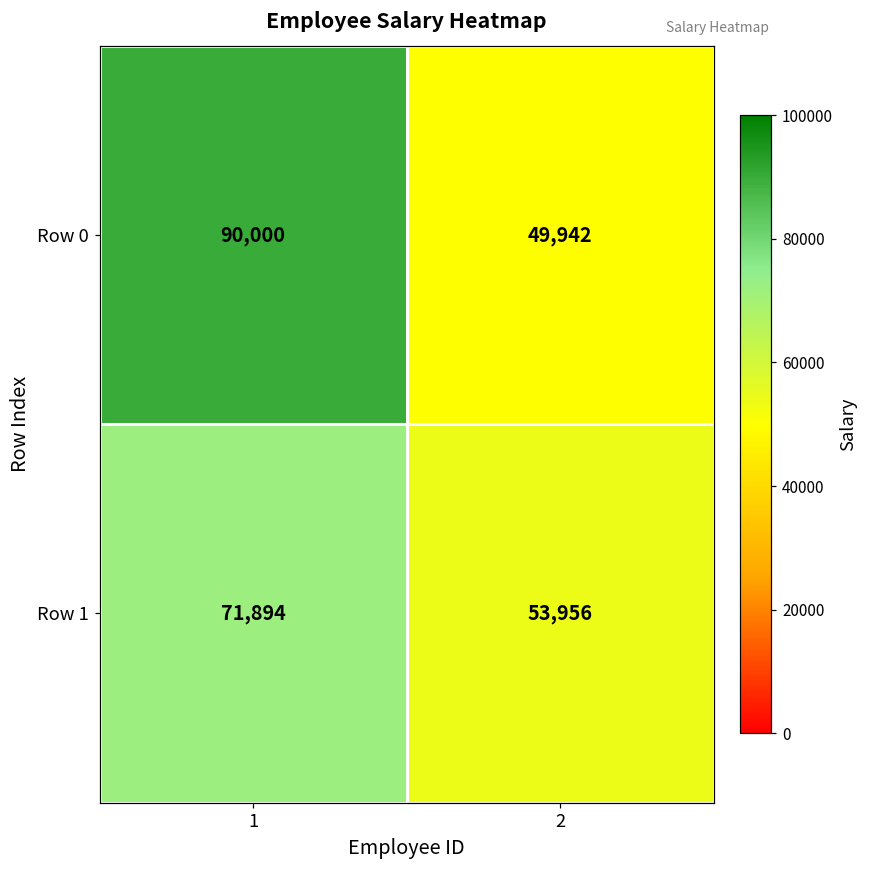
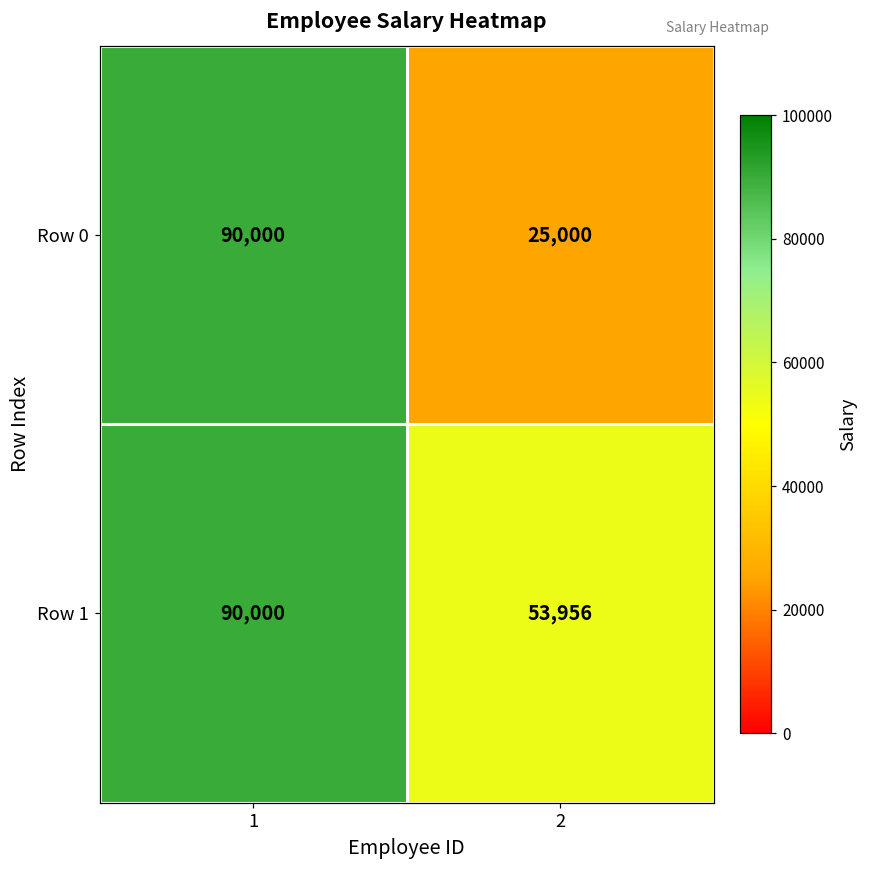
  {
    "Row 0": {
      "1": "90,000",
-     "2": "49,942"
+     "2": "25,000"
    },
    "Row 1": {
-     "1": "71,894",
+     "1": "90,000",
      "2": "53,956"
    }
  }
